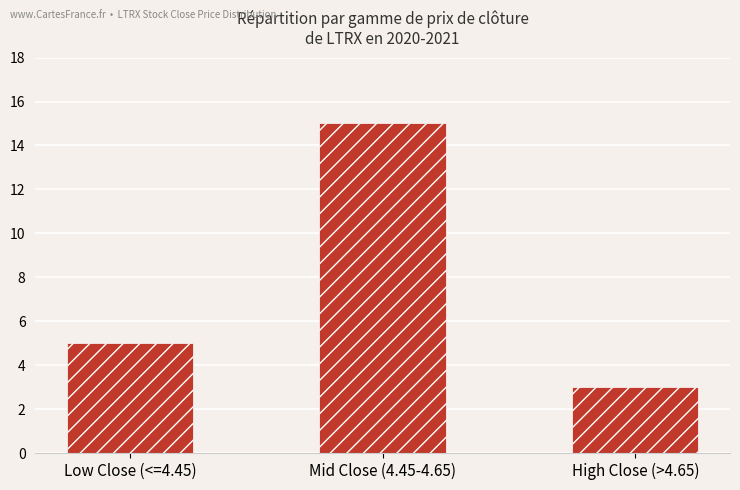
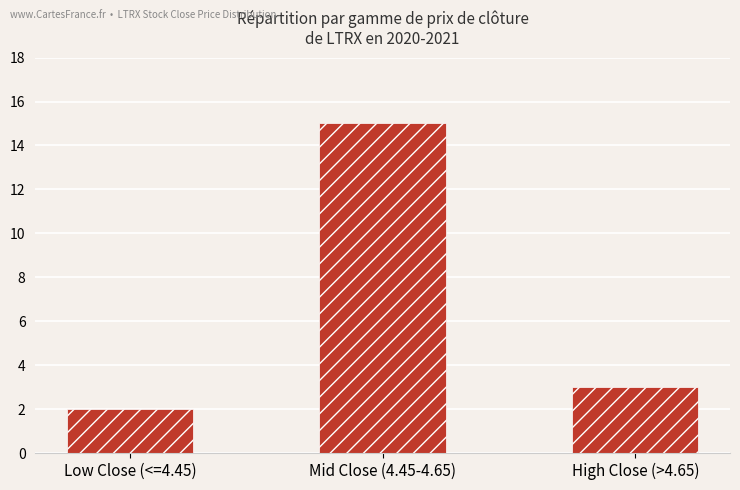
  {
-   "Low Close (<=4.45)": 5,
+   "Low Close (<=4.45)": 2,
    "Mid Close (4.45-4.65)": 15,
    "High Close (>4.65)": 3
  }
